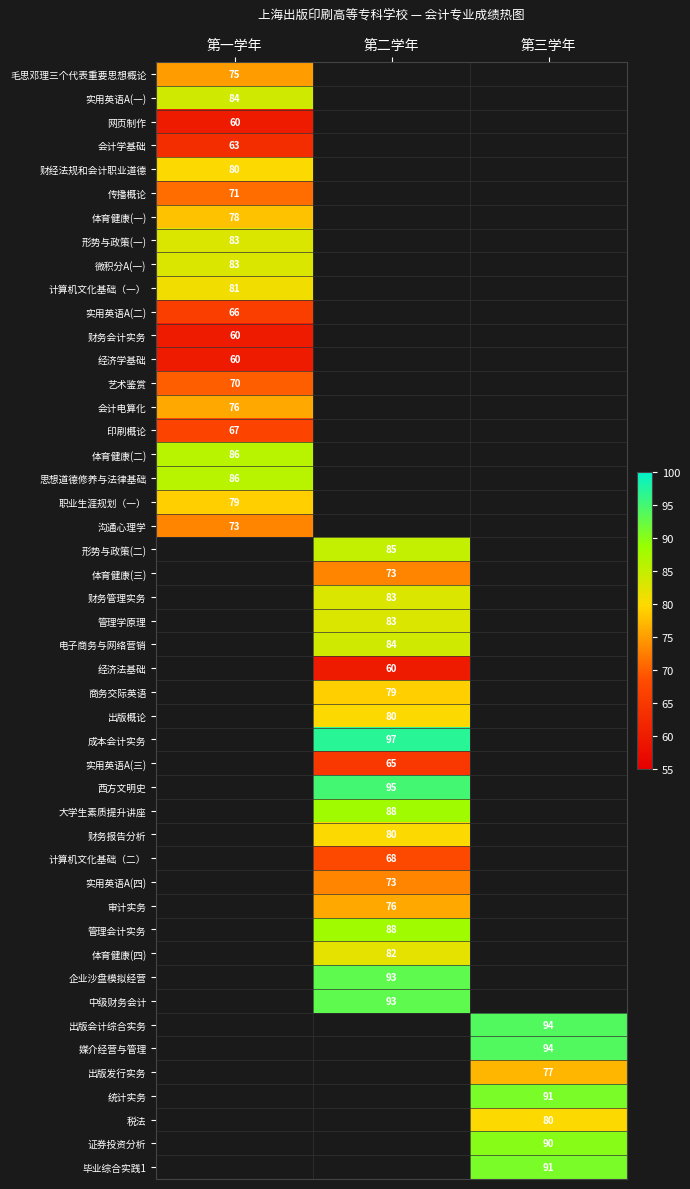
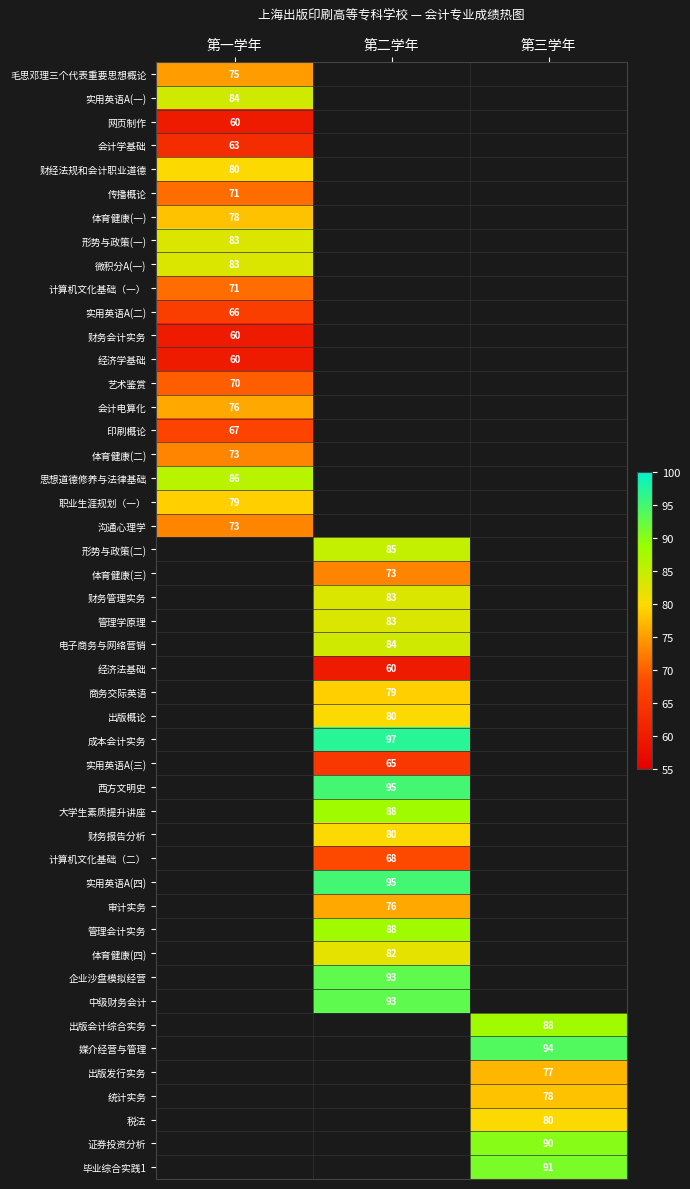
  {
    "毛思邓理三个代表重要思想概论": {
      "第一学年": 75
    },
    "实用英语A(一)": {
      "第一学年": 84
    },
    "网页制作": {
      "第一学年": 60
    },
    "会计学基础": {
      "第一学年": 63
    },
    "财经法规和会计职业道德": {
      "第一学年": 80
    },
    "传播概论": {
      "第一学年": 71
    },
    "体育健康(一)": {
      "第一学年": 78
    },
    "形势与政策(一)": {
      "第一学年": 83
    },
    "微积分A(一)": {
      "第一学年": 83
    },
    "计算机文化基础（一）": {
-     "第一学年": 81
+     "第一学年": 71
    },
    "实用英语A(二)": {
      "第一学年": 66
    },
    "财务会计实务": {
      "第一学年": 60
    },
    "经济学基础": {
      "第一学年": 60
    },
    "艺术鉴赏": {
      "第一学年": 70
    },
    "会计电算化": {
      "第一学年": 76
    },
    "印刷概论": {
      "第一学年": 67
    },
    "体育健康(二)": {
-     "第一学年": 86
+     "第一学年": 73
    },
    "思想道德修养与法律基础": {
      "第一学年": 86
    },
    "职业生涯规划（一）": {
      "第一学年": 79
    },
    "沟通心理学": {
      "第一学年": 73
    },
    "形势与政策(二)": {
      "第二学年": 85
    },
    "体育健康(三)": {
      "第二学年": 73
    },
    "财务管理实务": {
      "第二学年": 83
    },
    "管理学原理": {
      "第二学年": 83
    },
    "电子商务与网络营销": {
      "第二学年": 84
    },
    "经济法基础": {
      "第二学年": 60
    },
    "商务交际英语": {
      "第二学年": 79
    },
    "出版概论": {
      "第二学年": 80
    },
    "成本会计实务": {
      "第二学年": 97
    },
    "实用英语A(三)": {
      "第二学年": 65
    },
    "西方文明史": {
      "第二学年": 95
    },
    "大学生素质提升讲座": {
      "第二学年": 88
    },
    "财务报告分析": {
      "第二学年": 80
    },
    "计算机文化基础（二）": {
      "第二学年": 68
    },
    "实用英语A(四)": {
-     "第二学年": 73
+     "第二学年": 95
    },
    "审计实务": {
      "第二学年": 76
    },
    "管理会计实务": {
      "第二学年": 88
    },
    "体育健康(四)": {
      "第二学年": 82
    },
    "企业沙盘模拟经营": {
      "第二学年": 93
    },
    "中级财务会计": {
      "第二学年": 93
    },
    "出版会计综合实务": {
-     "第三学年": 94
+     "第三学年": 88
    },
    "媒介经营与管理": {
      "第三学年": 94
    },
    "出版发行实务": {
      "第三学年": 77
    },
    "统计实务": {
-     "第三学年": 91
+     "第三学年": 78
    },
    "税法": {
      "第三学年": 80
    },
    "证券投资分析": {
      "第三学年": 90
    },
    "毕业综合实践1": {
      "第三学年": 91
    }
  }
